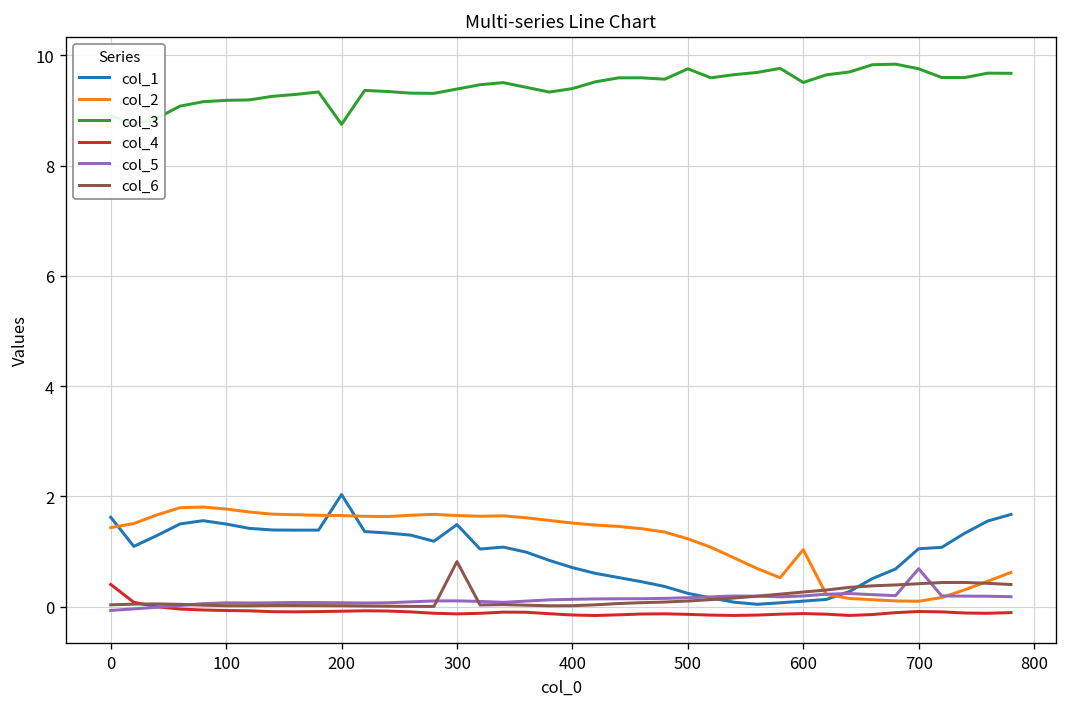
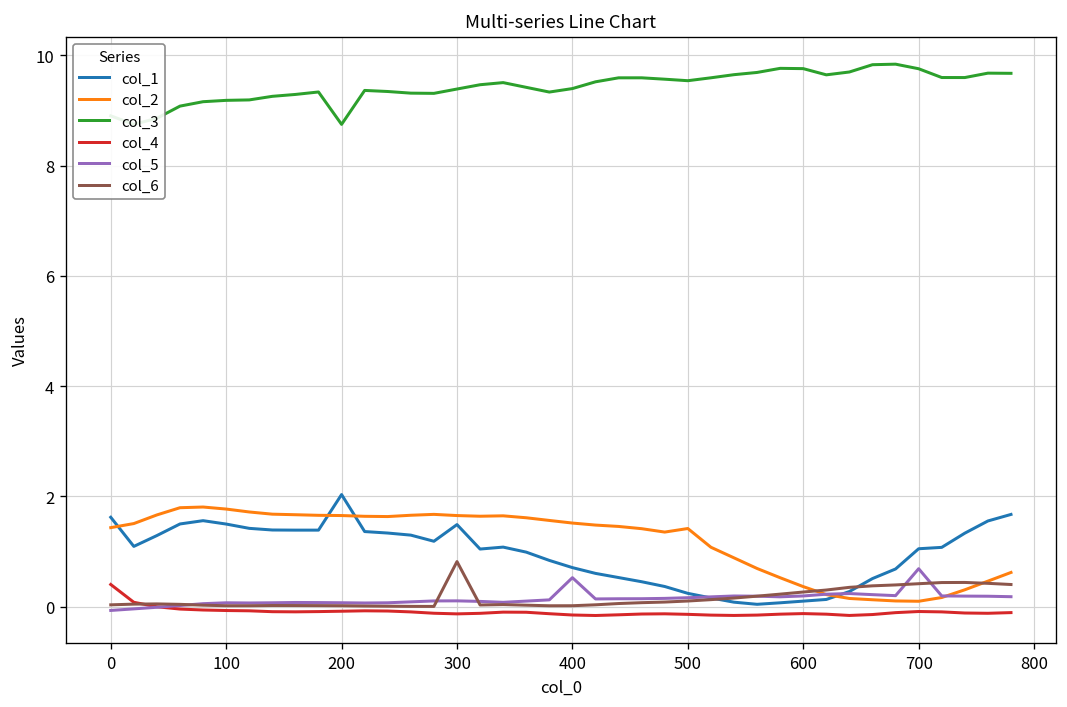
  {
    "col_1": {
      "0": 1.6,
      "100": 1.5,
      "200": 2.0,
      "300": 1.5,
      "400": 0.7,
      "500": 0.2,
      "600": 0.1,
      "700": 1.0
    },
    "col_2": {
      "0": 1.4,
      "100": 1.8,
      "200": 1.7,
      "300": 1.7,
      "400": 1.5,
-     "500": 1.2,
-     "600": 1.0,
+     "500": 1.4,
+     "600": 0.4,
      "700": 0.1
    },
    "col_3": {
      "100": 9.2,
      "200": 8.7,
      "300": 9.4,
      "400": 9.4,
-     "500": 9.8,
-     "600": 9.5,
+     "500": 9.5,
+     "600": 9.8,
      "700": 9.8
    },
    "col_4": {
      "0": 0.4,
      "100": -0.1,
      "200": -0.1,
      "300": -0.1,
      "400": -0.2,
      "500": -0.1,
      "600": -0.1,
      "700": -0.1
    },
    "col_5": {
      "0": -0.1,
      "300": 0.1,
-     "400": 0.1,
+     "400": 0.5,
      "500": 0.2,
      "600": 0.2,
      "700": 0.7
    },
    "col_6": {
      "0": 0.0,
      "300": 0.8,
      "400": 0.0,
      "500": 0.1,
      "600": 0.3,
      "700": 0.4
    }
  }
